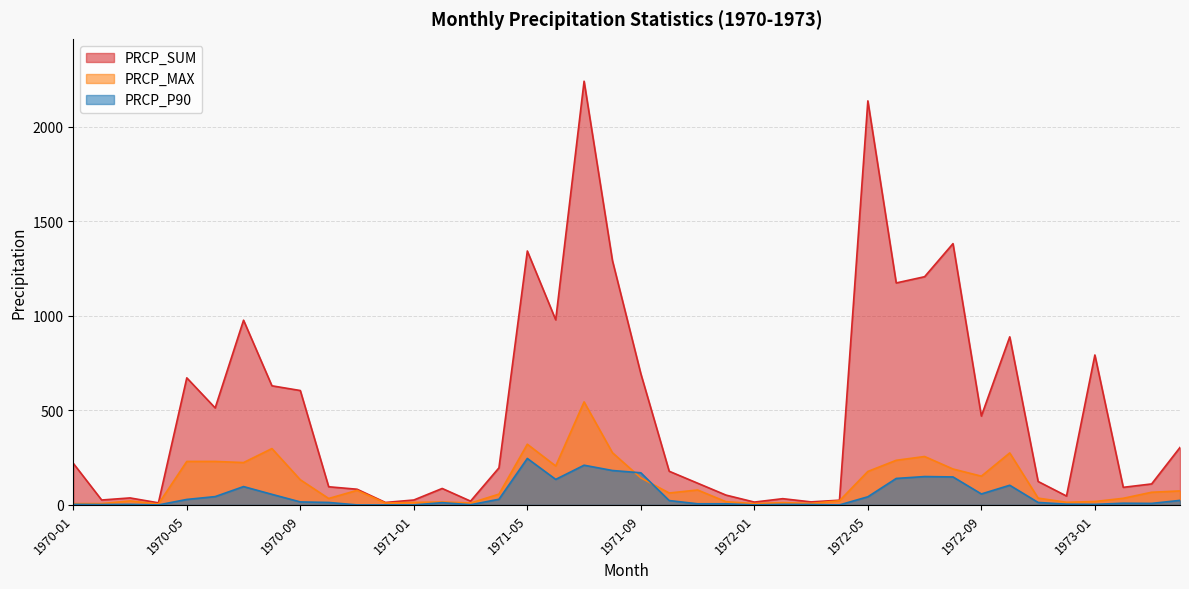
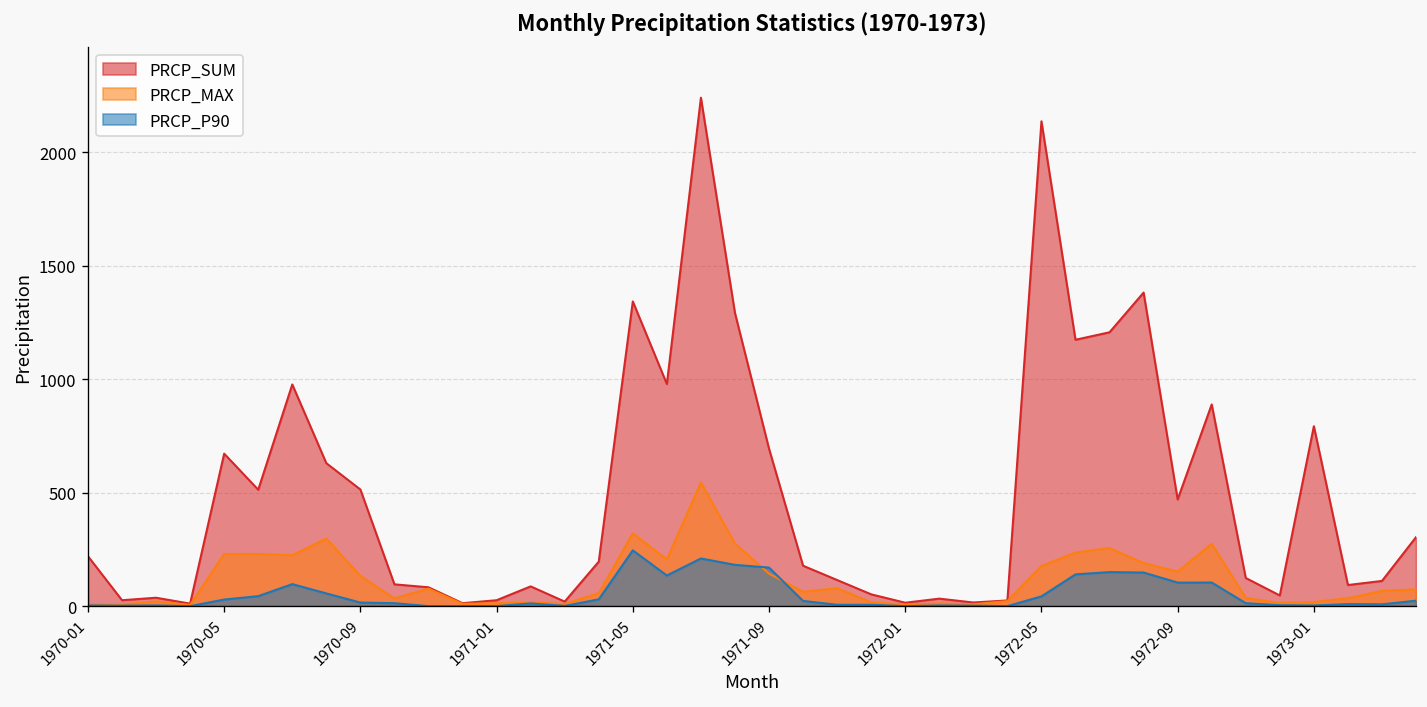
  {
    "PRCP_SUM": {
      "1970-01": 220,
      "1970-05": 670,
-     "1970-09": 610,
+     "1970-09": 510,
      "1971-05": 1340,
      "1971-09": 690,
      "1972-05": 2140,
      "1972-09": 470,
      "1973-01": 790
    },
    "PRCP_MAX": {
      "1970-05": 230,
      "1970-09": 130,
      "1971-05": 320,
      "1971-09": 140,
      "1972-05": 180,
      "1972-09": 150,
      "1973-01": 20
    },
    "PRCP_P90": {
      "1970-05": 30,
      "1970-09": 20,
      "1971-05": 250,
      "1971-09": 170,
      "1972-05": 40,
-     "1972-09": 60,
+     "1972-09": 100,
      "1973-01": 0
    }
  }
